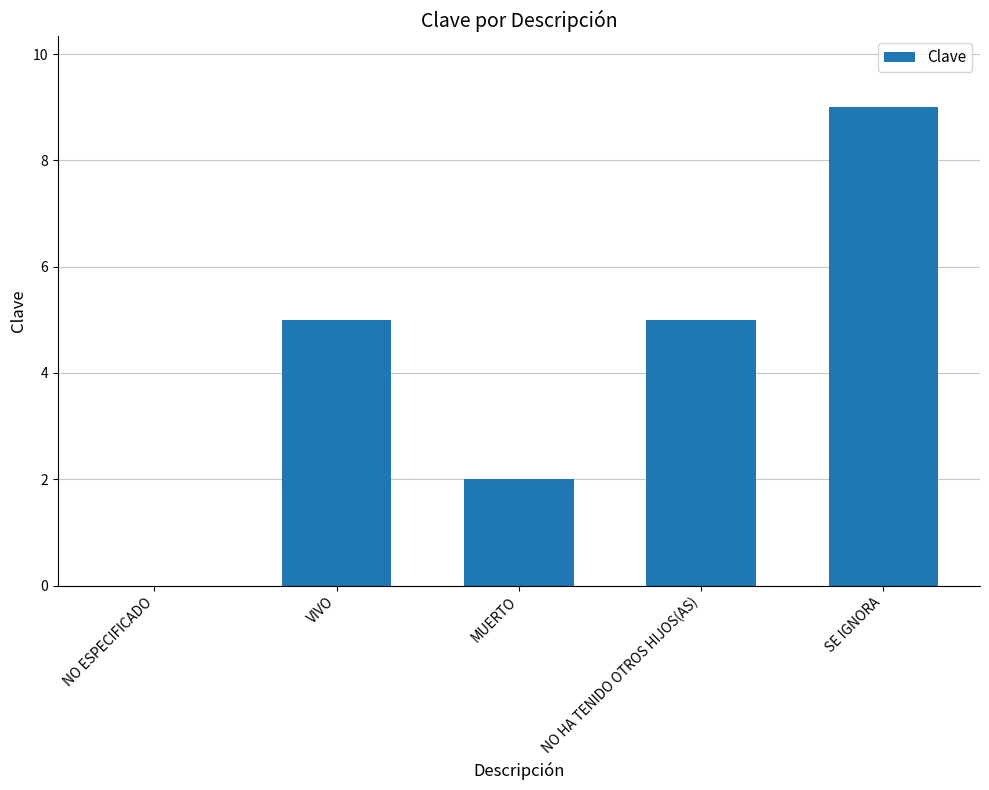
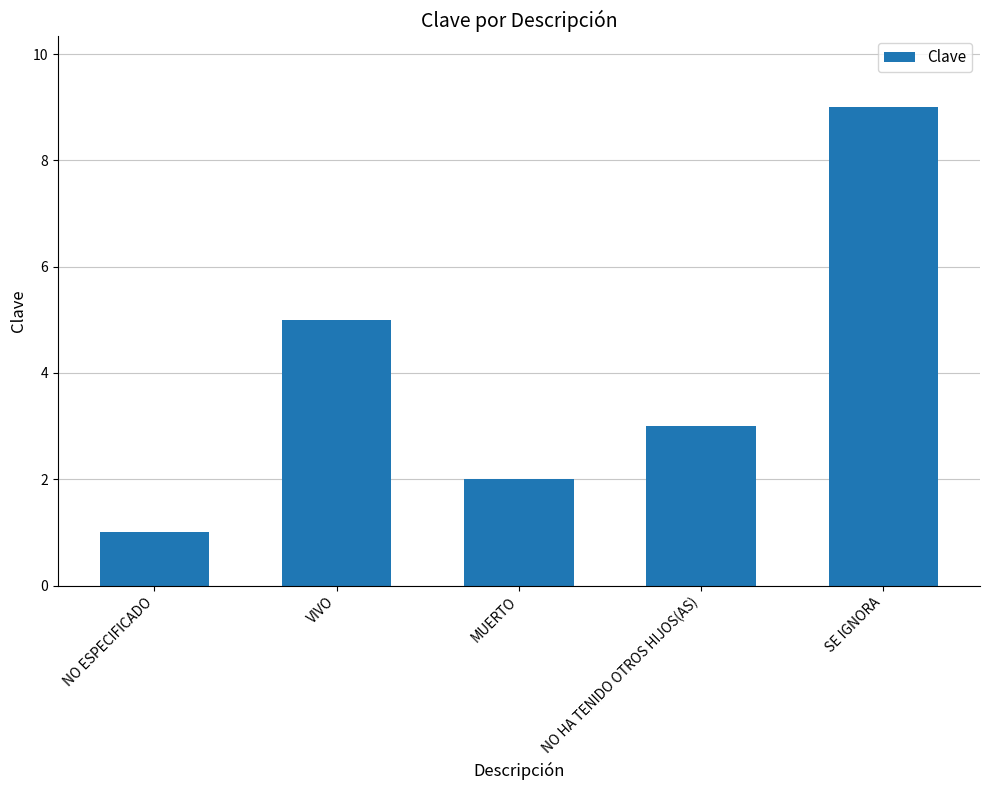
  {
-   "NO ESPECIFICADO": 0,
+   "NO ESPECIFICADO": 1,
    "VIVO": 5,
    "MUERTO": 2,
-   "NO HA TENIDO OTROS HIJOS(AS)": 5,
+   "NO HA TENIDO OTROS HIJOS(AS)": 3,
    "SE IGNORA": 9
  }
